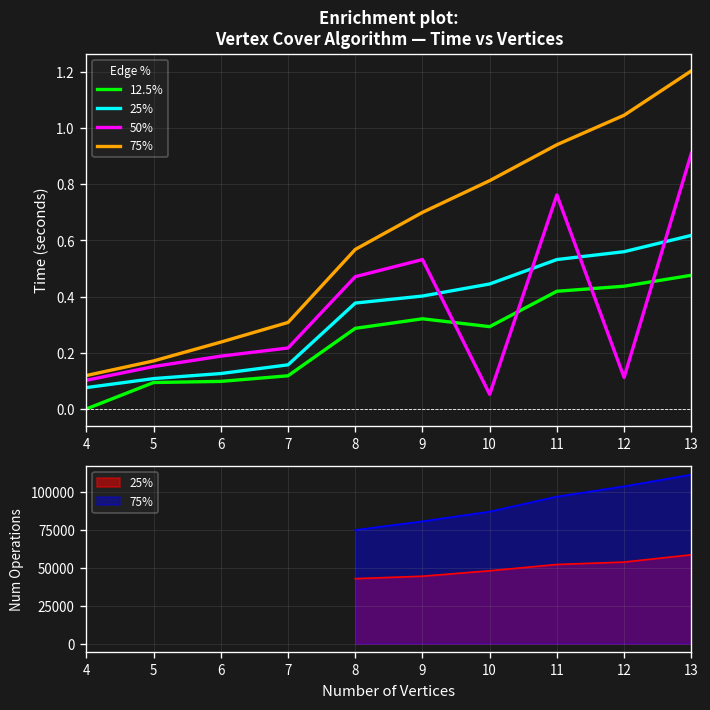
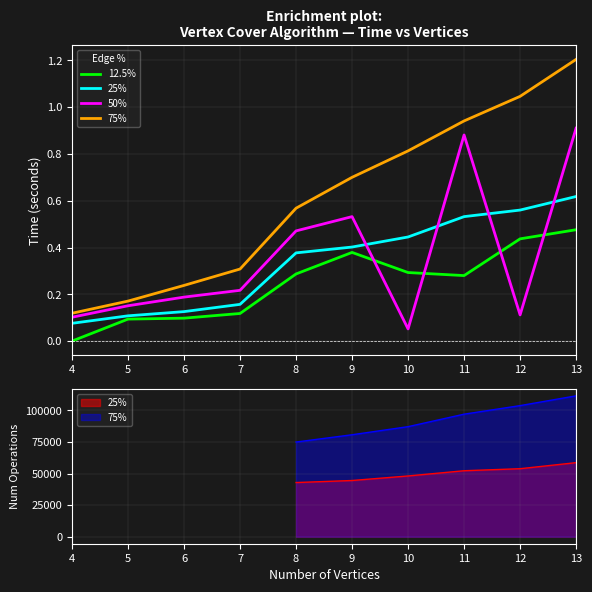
  {
    "Enrichment plot: Vertex Cover Algorithm — Time vs Vertices": {
      "12.5%": {
        "4": 0.00,
        "5": 0.09,
        "6": 0.10,
        "7": 0.12,
        "8": 0.29,
-       "9": 0.32,
+       "9": 0.38,
        "10": 0.29,
-       "11": 0.42,
+       "11": 0.28,
        "12": 0.44,
        "13": 0.48
      },
      "50%": {
        "4": 0.10,
        "5": 0.15,
        "6": 0.19,
        "7": 0.22,
        "8": 0.47,
        "9": 0.53,
        "10": 0.05,
-       "11": 0.76,
+       "11": 0.88,
        "12": 0.11,
        "13": 0.91
      }
    }
  }
